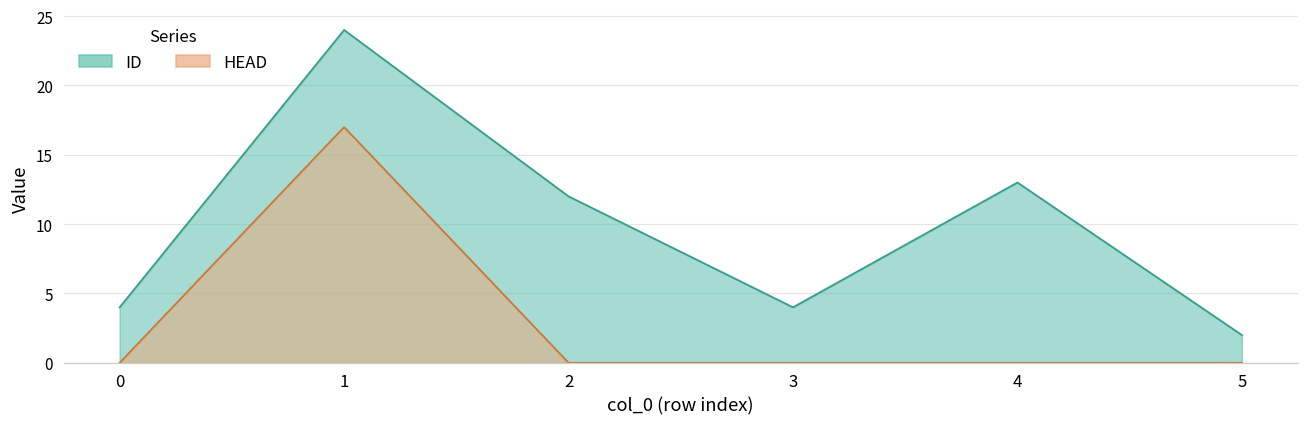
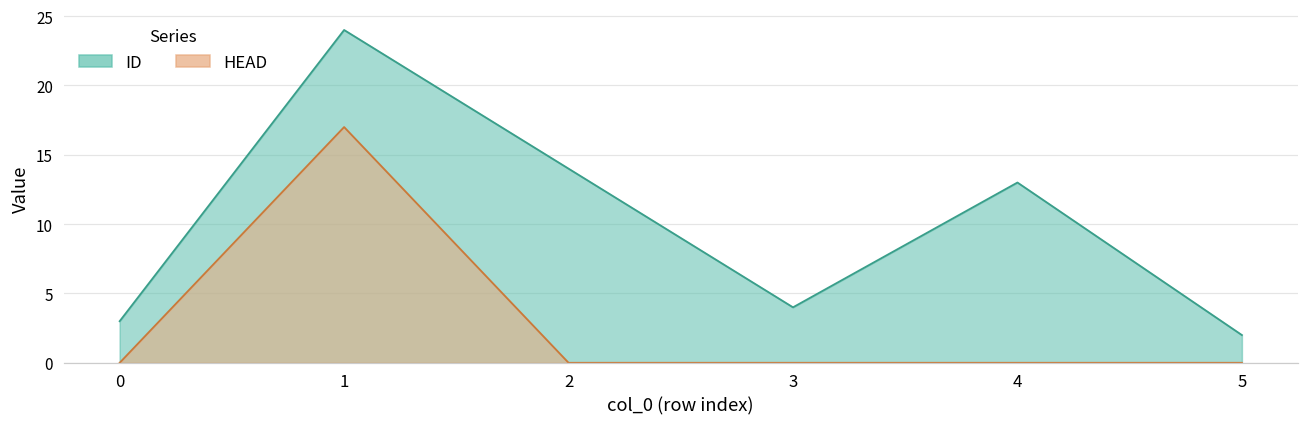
  {
    "ID": {
-     "0": 4,
+     "0": 3,
      "1": 24,
-     "2": 12,
+     "2": 14,
      "3": 4,
      "4": 13,
      "5": 2
    },
    "HEAD": {
      "0": 0,
      "1": 17,
      "2": 0,
      "3": 0,
      "4": 0,
      "5": 0
    }
  }
